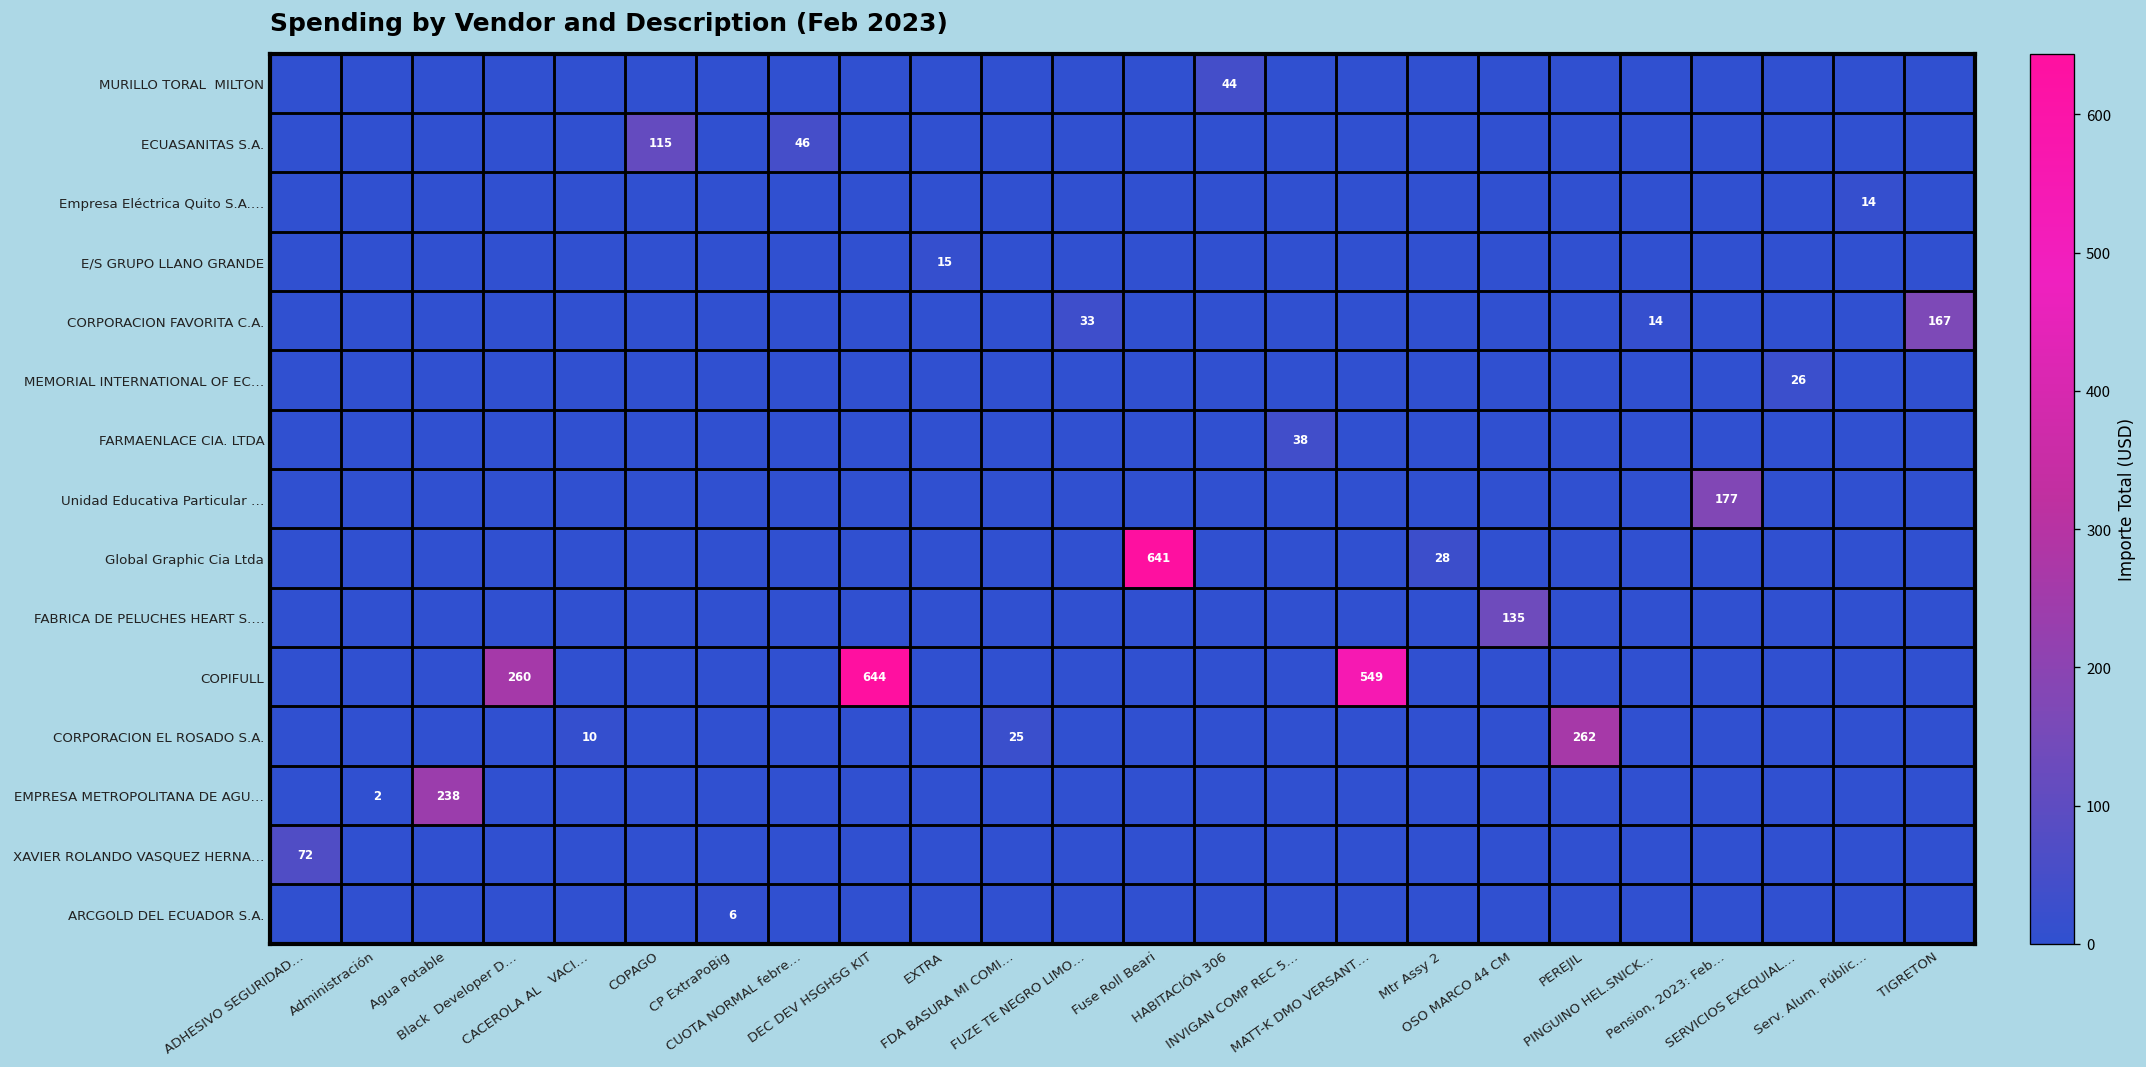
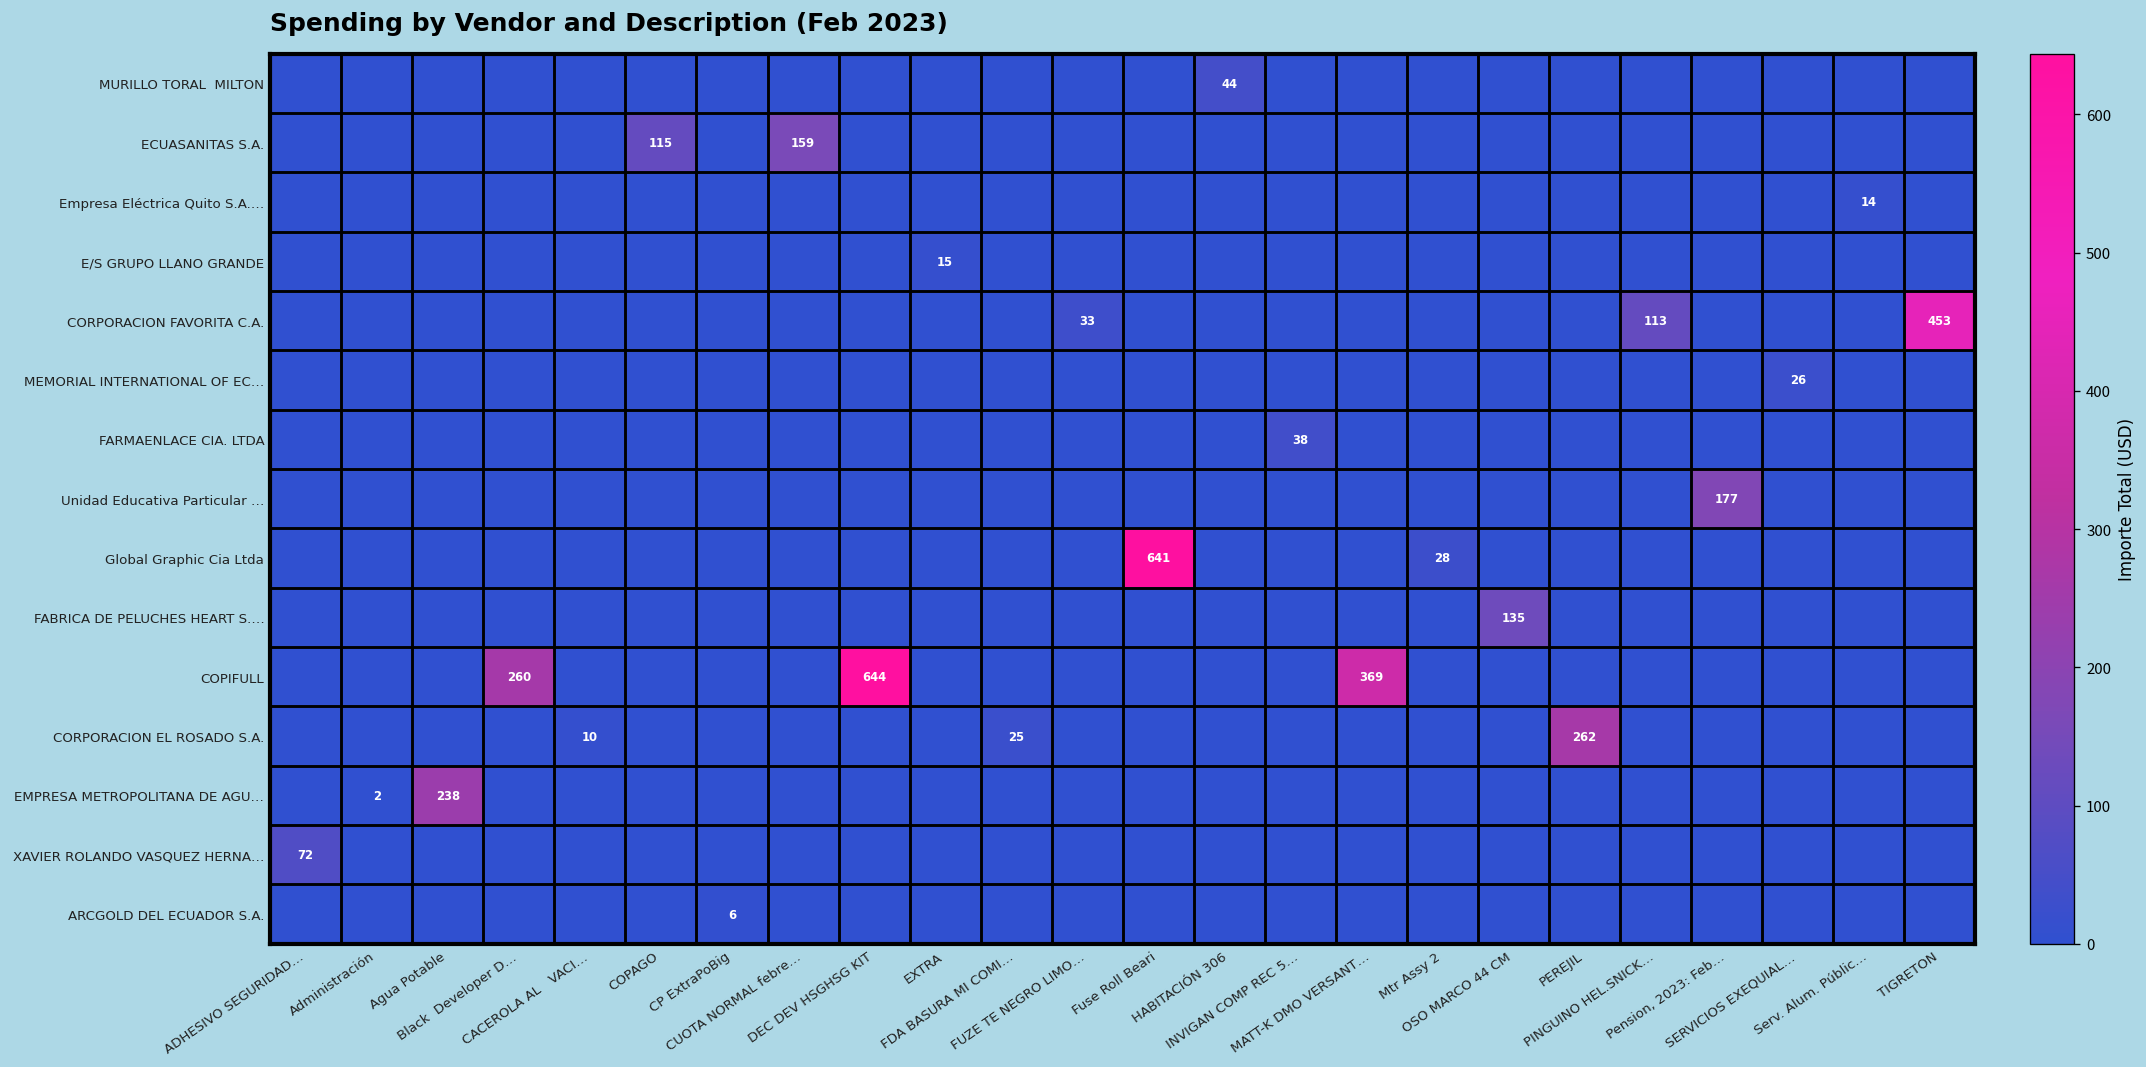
  {
    "MURILLO TORAL MILTON": {
      "HABITACIÓN 306": 44
    },
    "ECUASANITAS S.A.": {
      "COPAGO": 115,
-     "CUOTA NORMAL febre…": 46
+     "CUOTA NORMAL febre…": 159
    },
    "Empresa Eléctrica Quito S.A.…": {
      "Serv. Alum. Públic…": 14
    },
    "E/S GRUPO LLANO GRANDE": {
      "EXTRA": 15
    },
    "CORPORACION FAVORITA C.A.": {
      "FUZE TE NEGRO LIMO…": 33,
-     "PINGUINO HEL.SNICK…": 14,
-     "TIGRETON": 167
+     "PINGUINO HEL.SNICK…": 113,
+     "TIGRETON": 453
    },
    "MEMORIAL INTERNATIONAL OF EC…": {
      "SERVICIOS EXEQUIAL…": 26
    },
    "FARMAENLACE CIA. LTDA": {
      "INVIGAN COMP REC 5…": 38
    },
    "Unidad Educativa Particular …": {
      "Pension, 2023: Feb…": 177
    },
    "Global Graphic Cia Ltda": {
      "Fuse Roll Beari": 641,
      "Mtr Assy 2": 28
    },
    "FABRICA DE PELUCHES HEART S.…": {
      "OSO MARCO 44 CM": 135
    },
    "COPIFULL": {
      "Black Developer D…": 260,
      "DEC DEV HSGHSG KIT": 644,
-     "MATT-K DMO VERSANT…": 549
+     "MATT-K DMO VERSANT…": 369
    },
    "CORPORACION EL ROSADO S.A.": {
      "CACEROLA AL VACI…": 10,
      "FDA BASURA MI COMI…": 25,
      "PEREJIL": 262
    },
    "EMPRESA METROPOLITANA DE AGU…": {
      "Administración": 2,
      "Agua Potable": 238
    },
    "XAVIER ROLANDO VASQUEZ HERNA…": {
      "ADHESIVO SEGURIDAD…": 72
    },
    "ARCGOLD DEL ECUADOR S.A.": {
      "CP ExtraPoBig": 6
    }
  }
